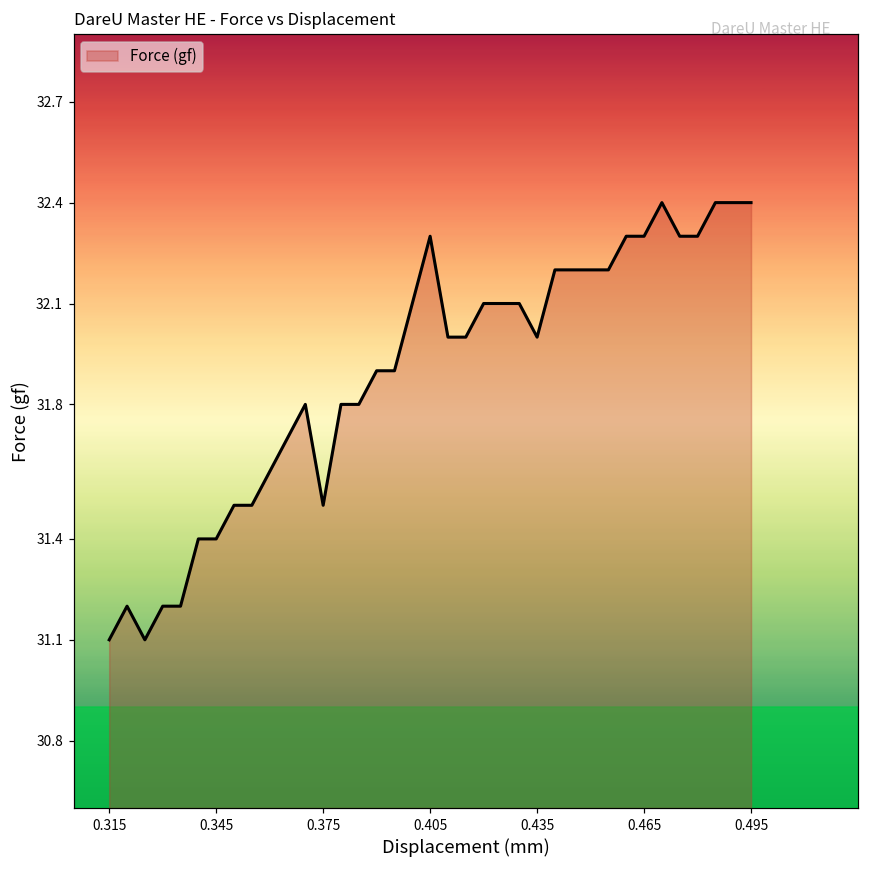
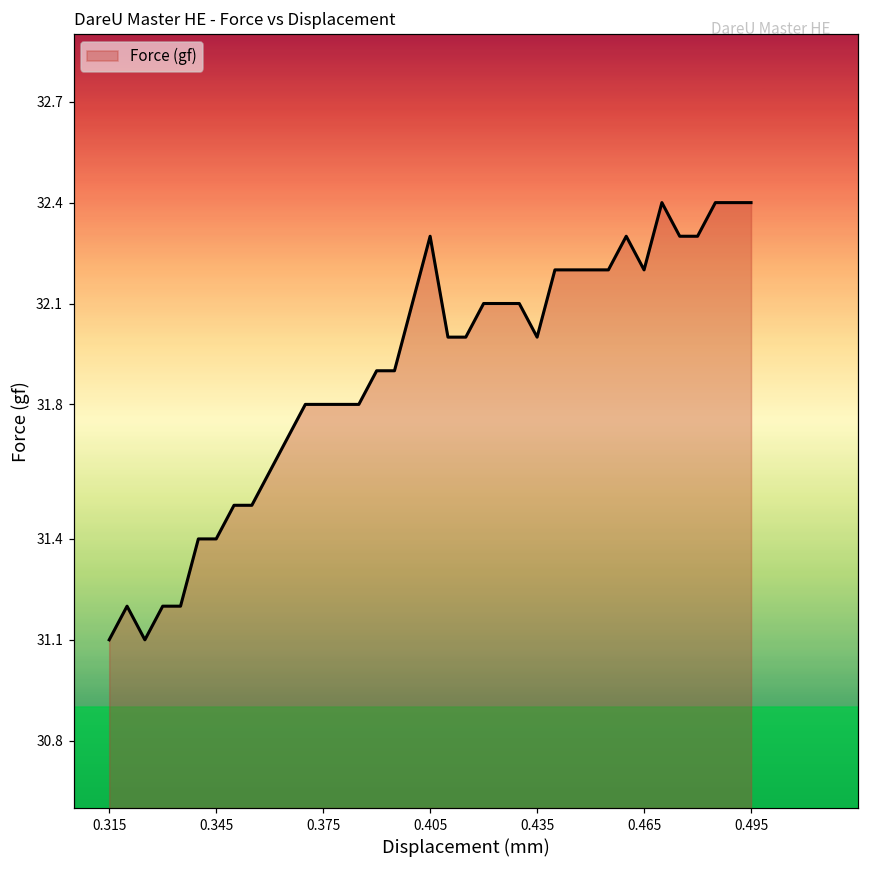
  {
    "0.315": 31.1,
    "0.345": 31.4,
-   "0.375": 31.5,
+   "0.375": 31.8,
    "0.405": 32.3,
    "0.435": 32.0,
-   "0.465": 32.3,
+   "0.465": 32.2,
    "0.495": 32.4
  }
